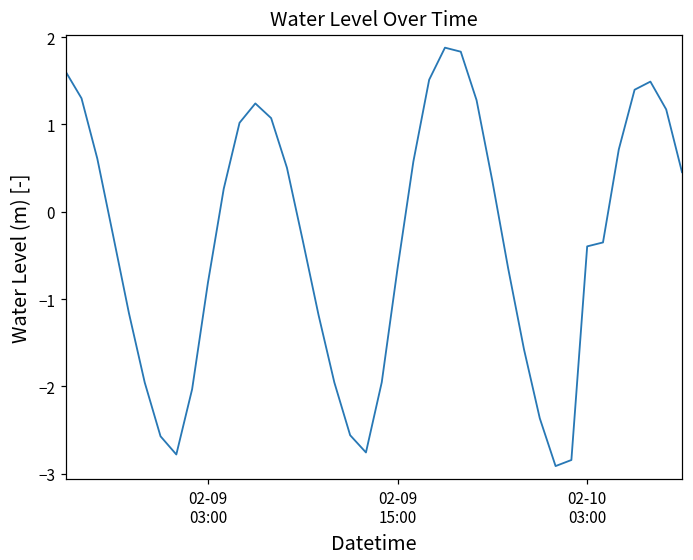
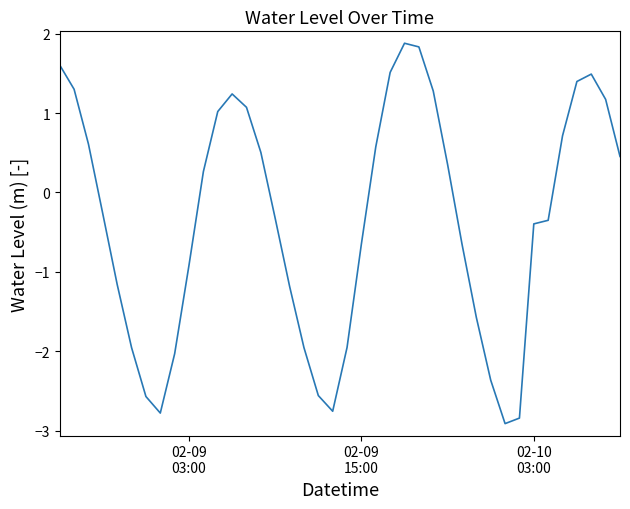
  {
-   "02-09 03:00": -0.8,
+   "02-09 03:00": -0.9,
    "02-09 15:00": -0.6,
    "02-10 03:00": -0.4
  }
